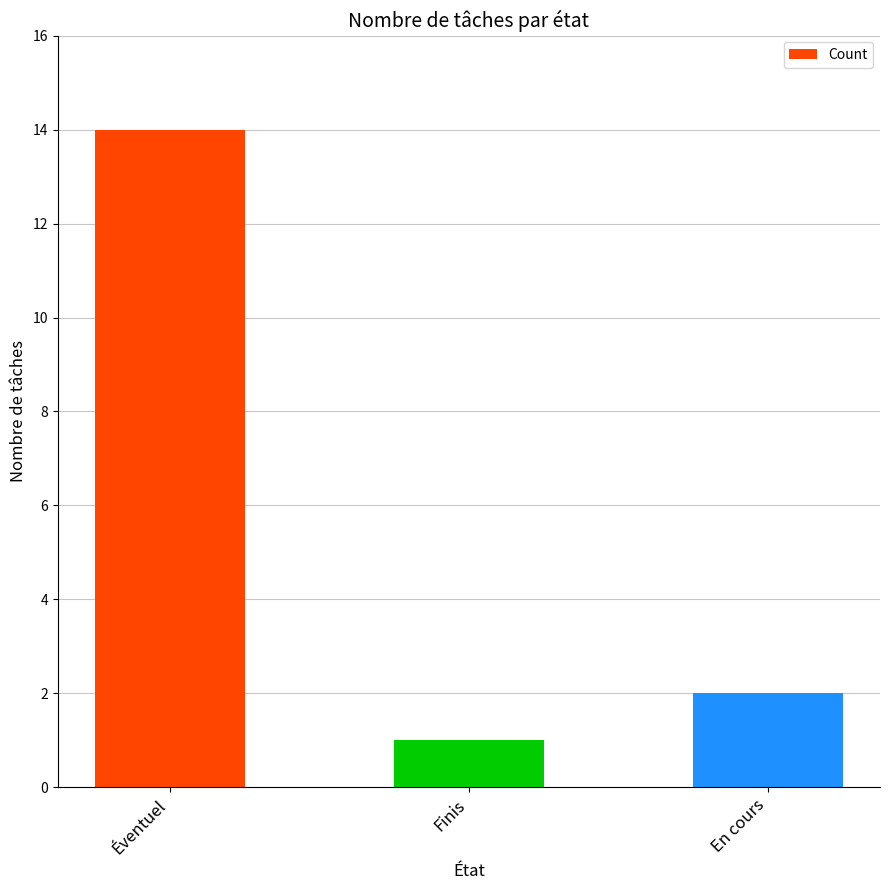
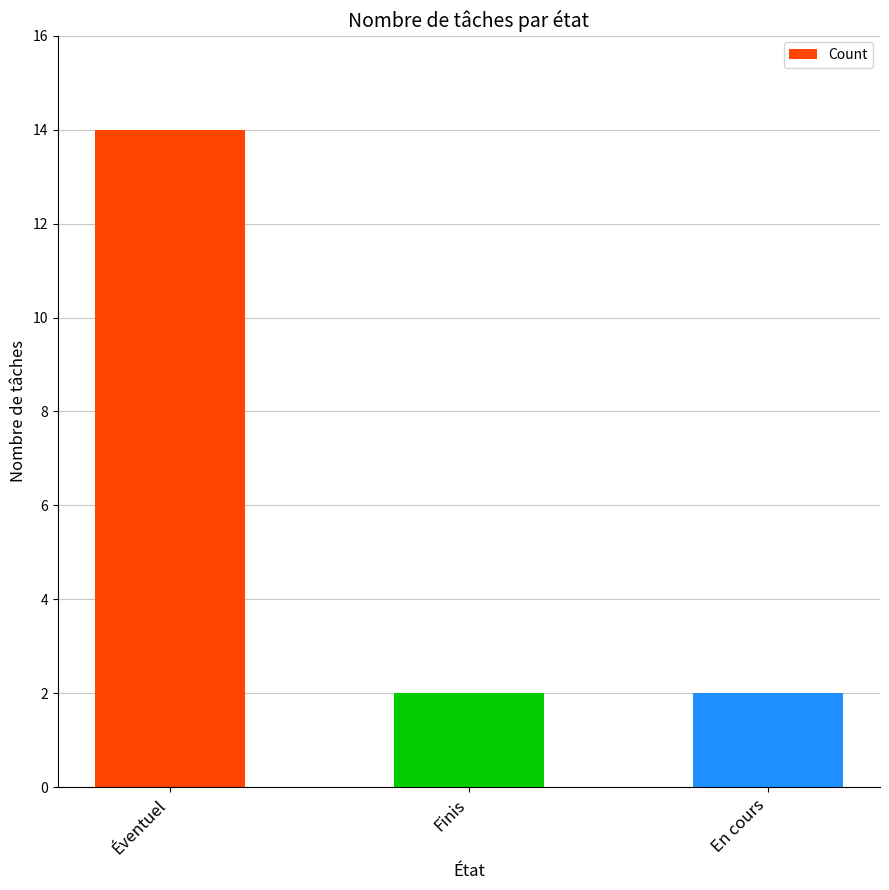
  {
    "Éventuel": 14,
-   "Finis": 1,
+   "Finis": 2,
    "En cours": 2
  }
